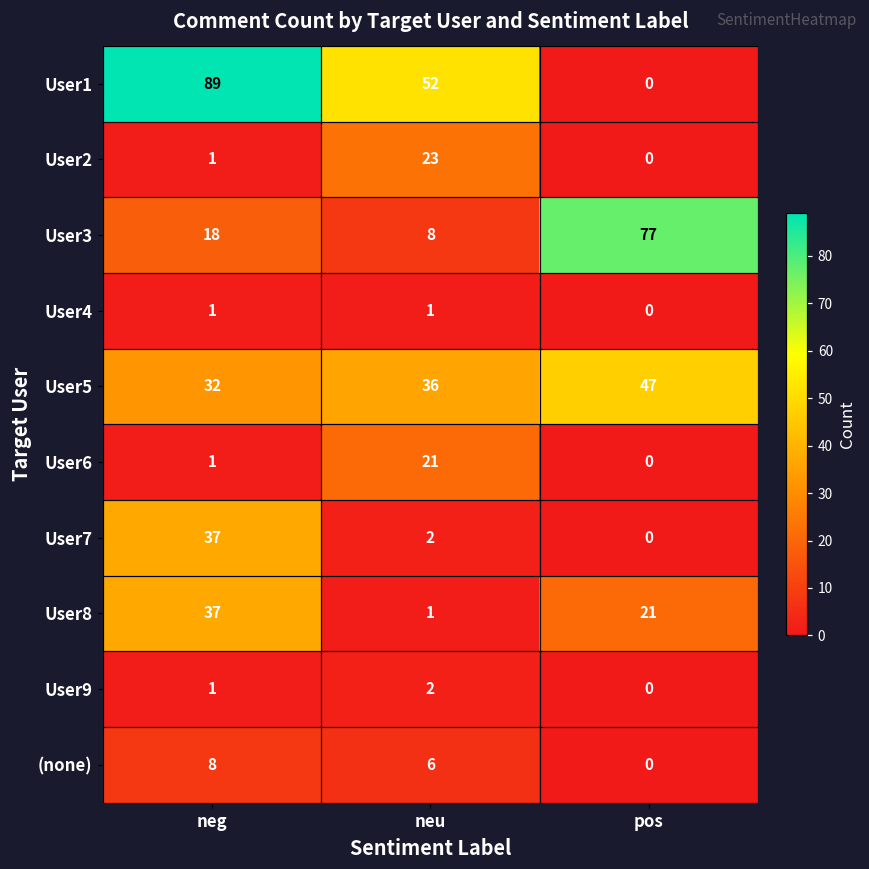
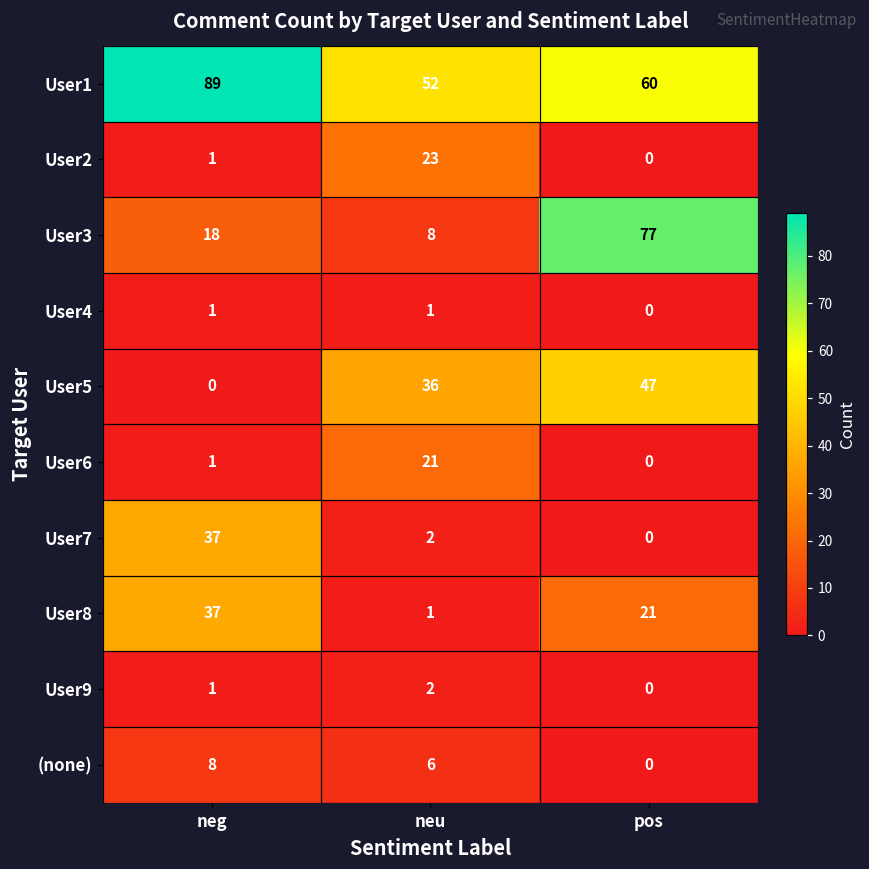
  {
    "User1": {
      "neg": 89,
      "neu": 52,
-     "pos": 0
+     "pos": 60
    },
    "User2": {
      "neg": 1,
      "neu": 23,
      "pos": 0
    },
    "User3": {
      "neg": 18,
      "neu": 8,
      "pos": 77
    },
    "User4": {
      "neg": 1,
      "neu": 1,
      "pos": 0
    },
    "User5": {
-     "neg": 32,
+     "neg": 0,
      "neu": 36,
      "pos": 47
    },
    "User6": {
      "neg": 1,
      "neu": 21,
      "pos": 0
    },
    "User7": {
      "neg": 37,
      "neu": 2,
      "pos": 0
    },
    "User8": {
      "neg": 37,
      "neu": 1,
      "pos": 21
    },
    "User9": {
      "neg": 1,
      "neu": 2,
      "pos": 0
    },
    "(none)": {
      "neg": 8,
      "neu": 6,
      "pos": 0
    }
  }
